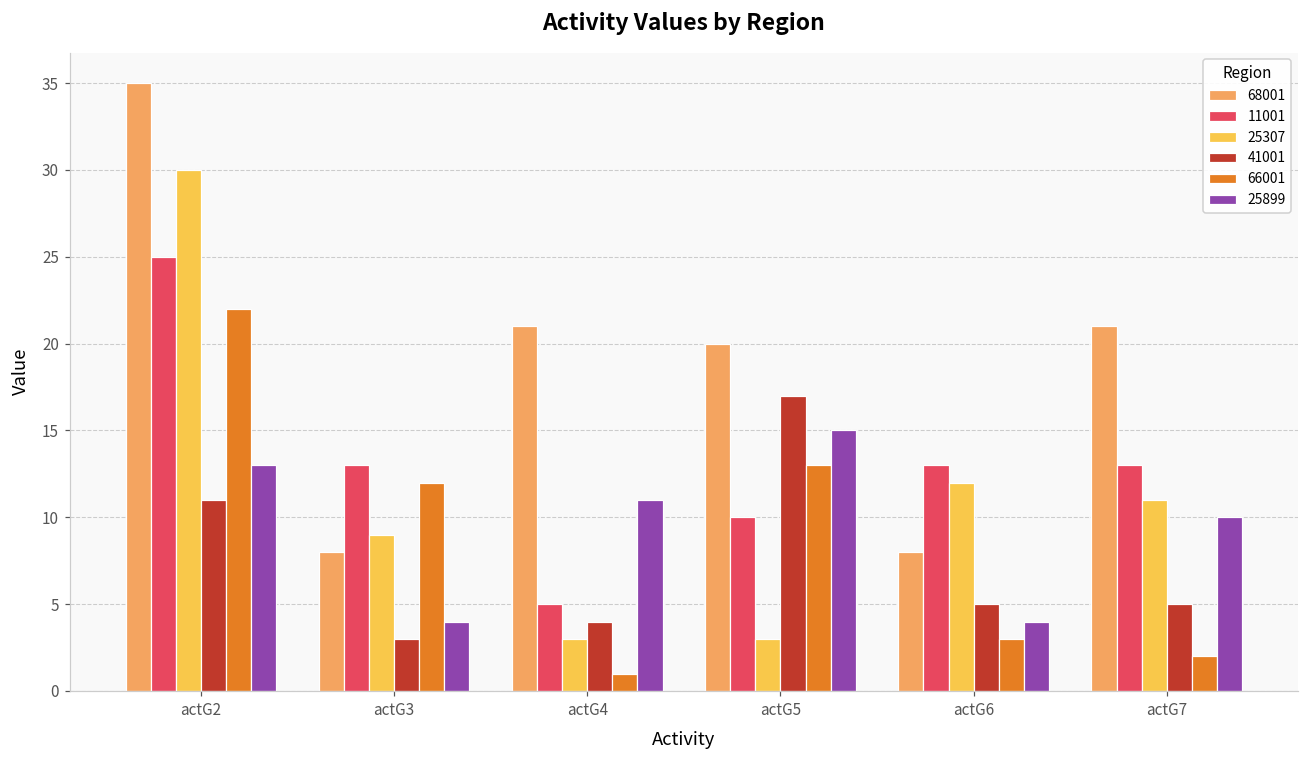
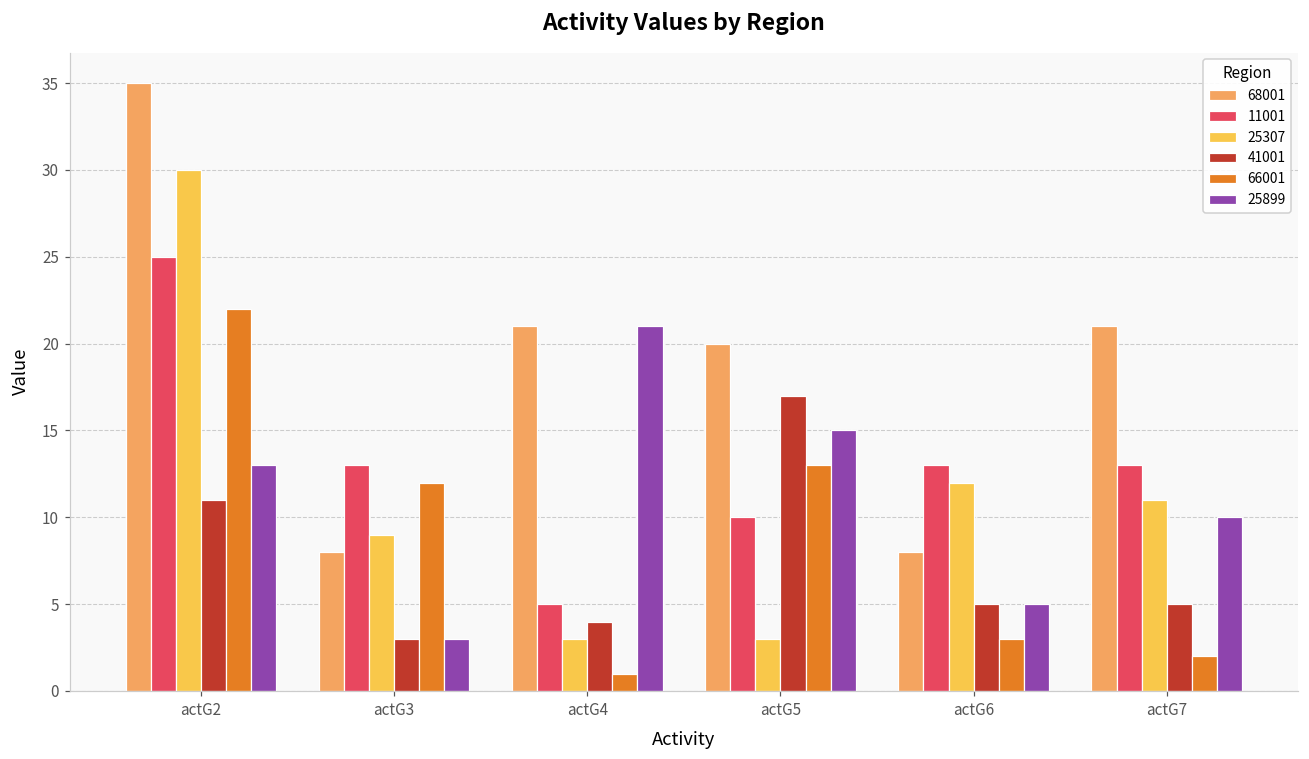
  {
    "11001": {
      "actG2": 25,
      "actG3": 13,
      "actG4": 5,
      "actG5": 10,
      "actG6": 13,
      "actG7": 13
    },
    "41001": {
      "actG2": 11,
      "actG3": 3,
      "actG4": 4,
      "actG5": 17,
      "actG6": 5,
      "actG7": 5
    },
    "66001": {
      "actG2": 22,
      "actG3": 12,
      "actG4": 1,
      "actG5": 13,
      "actG6": 3,
      "actG7": 2
    },
    "25899": {
      "actG2": 13,
-     "actG3": 4,
-     "actG4": 11,
+     "actG3": 3,
+     "actG4": 21,
      "actG5": 15,
-     "actG6": 4,
+     "actG6": 5,
      "actG7": 10
    }
  }
